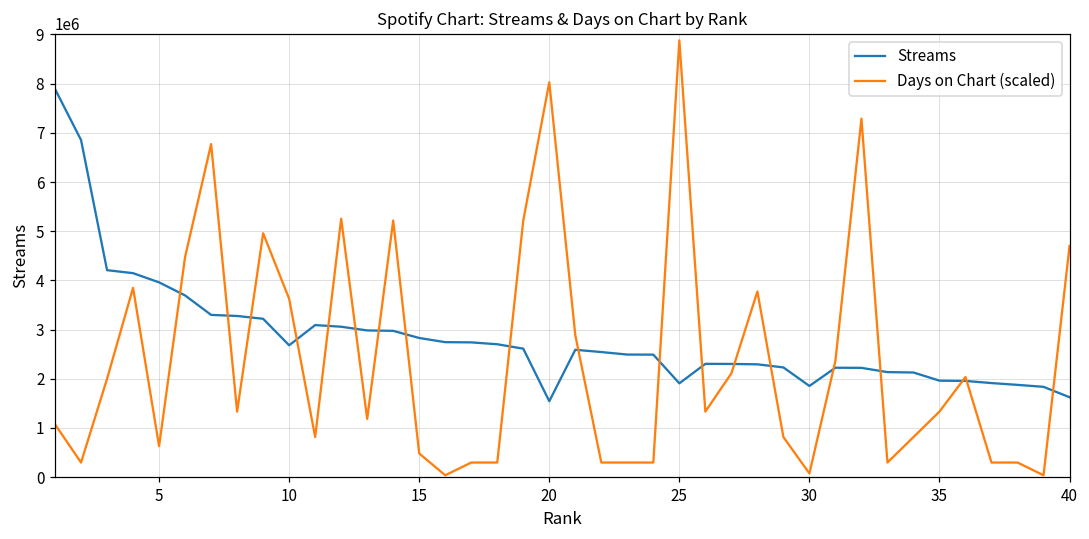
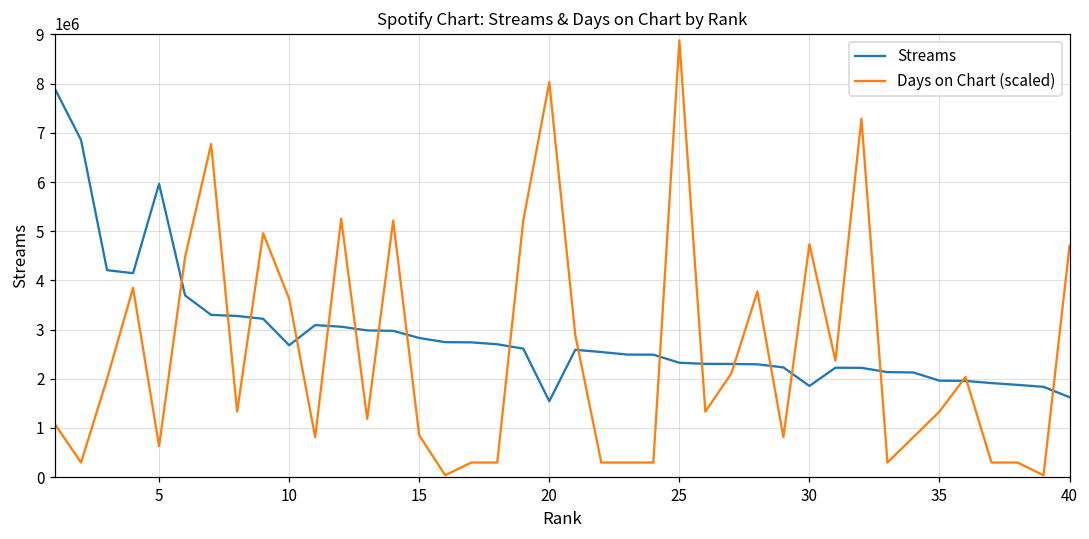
  {
    "Streams": {
-     "5": 4000000,
+     "5": 6000000,
      "10": 2700000,
      "15": 2800000,
      "20": 1500000,
-     "25": 1900000,
+     "25": 2300000,
      "30": 1900000,
      "35": 2000000,
      "40": 1600000
    },
    "Days on Chart (scaled)": {
      "5": 600000,
      "10": 3600000,
-     "15": 500000,
+     "15": 900000,
      "20": 8000000,
      "25": 8900000,
-     "30": 100000,
+     "30": 4700000,
      "35": 1300000,
      "40": 4700000
    }
  }
